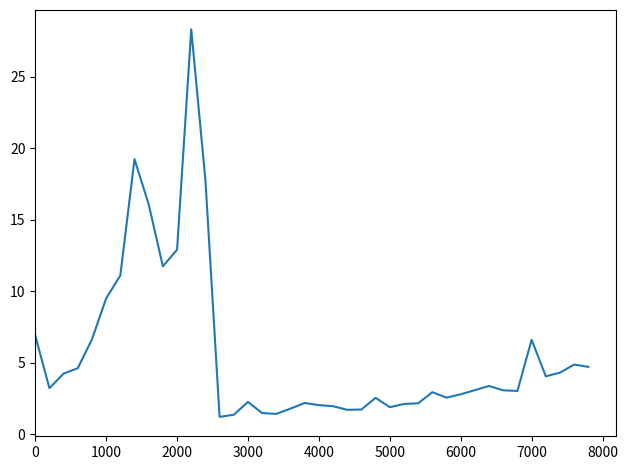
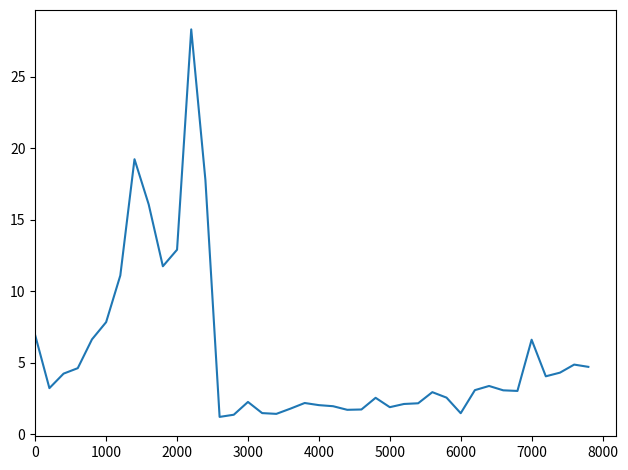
  {
    "0": 6.9,
-   "1000": 9.5,
+   "1000": 7.8,
    "2000": 12.9,
    "3000": 2.3,
    "4000": 2.0,
    "5000": 1.9,
-   "6000": 2.8,
+   "6000": 1.5,
    "7000": 6.6
  }
